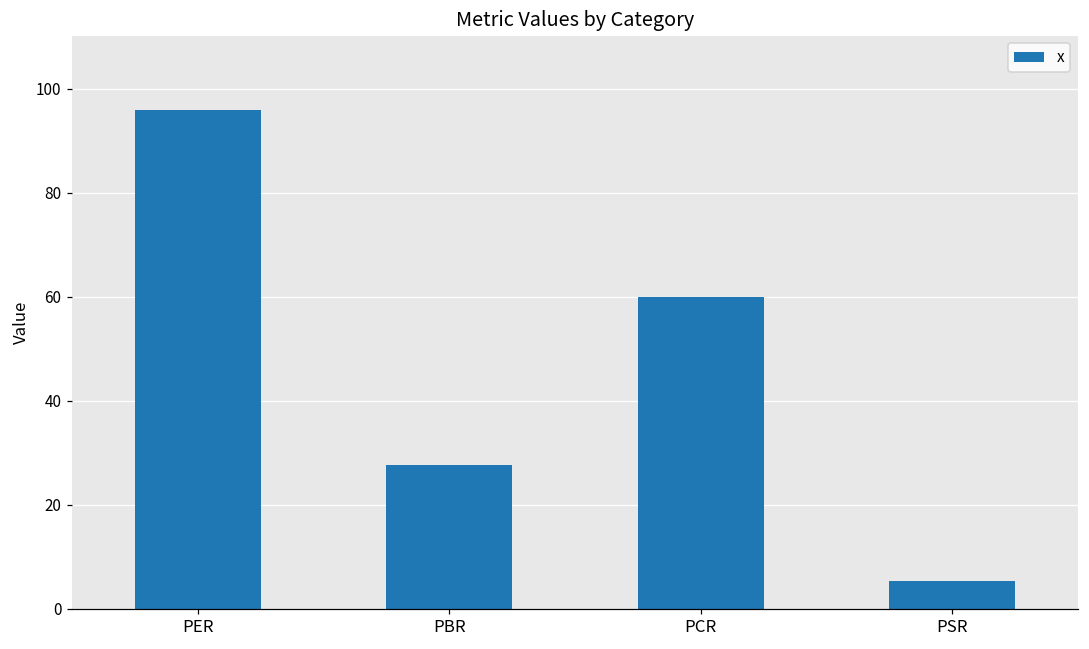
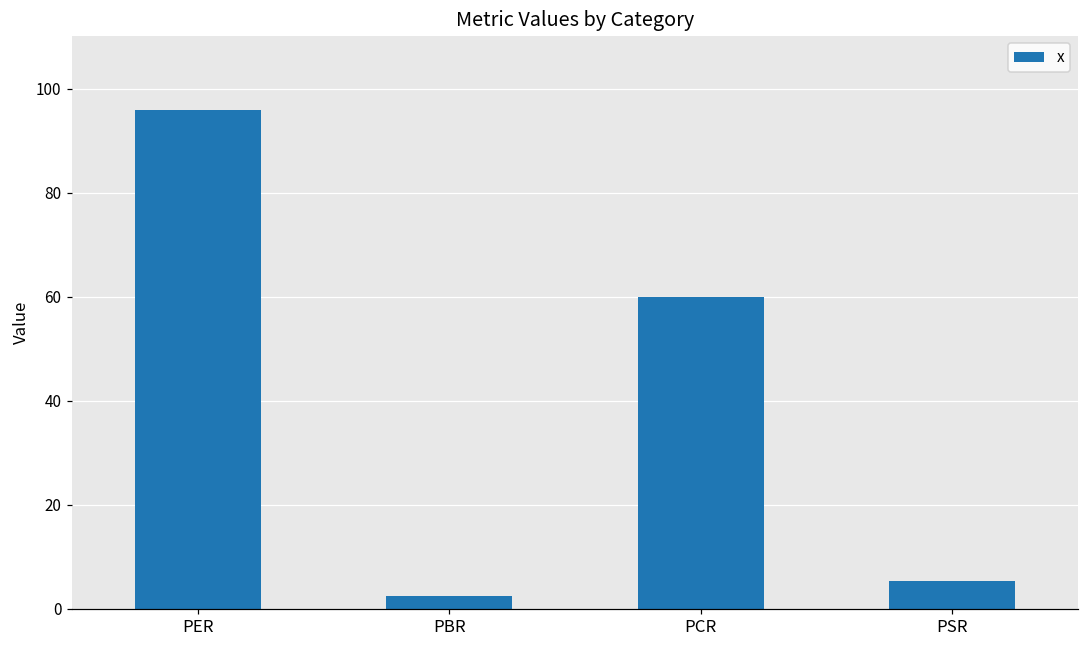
  {
    "PER": 96,
-   "PBR": 28,
+   "PBR": 2,
    "PCR": 60,
    "PSR": 5
  }
